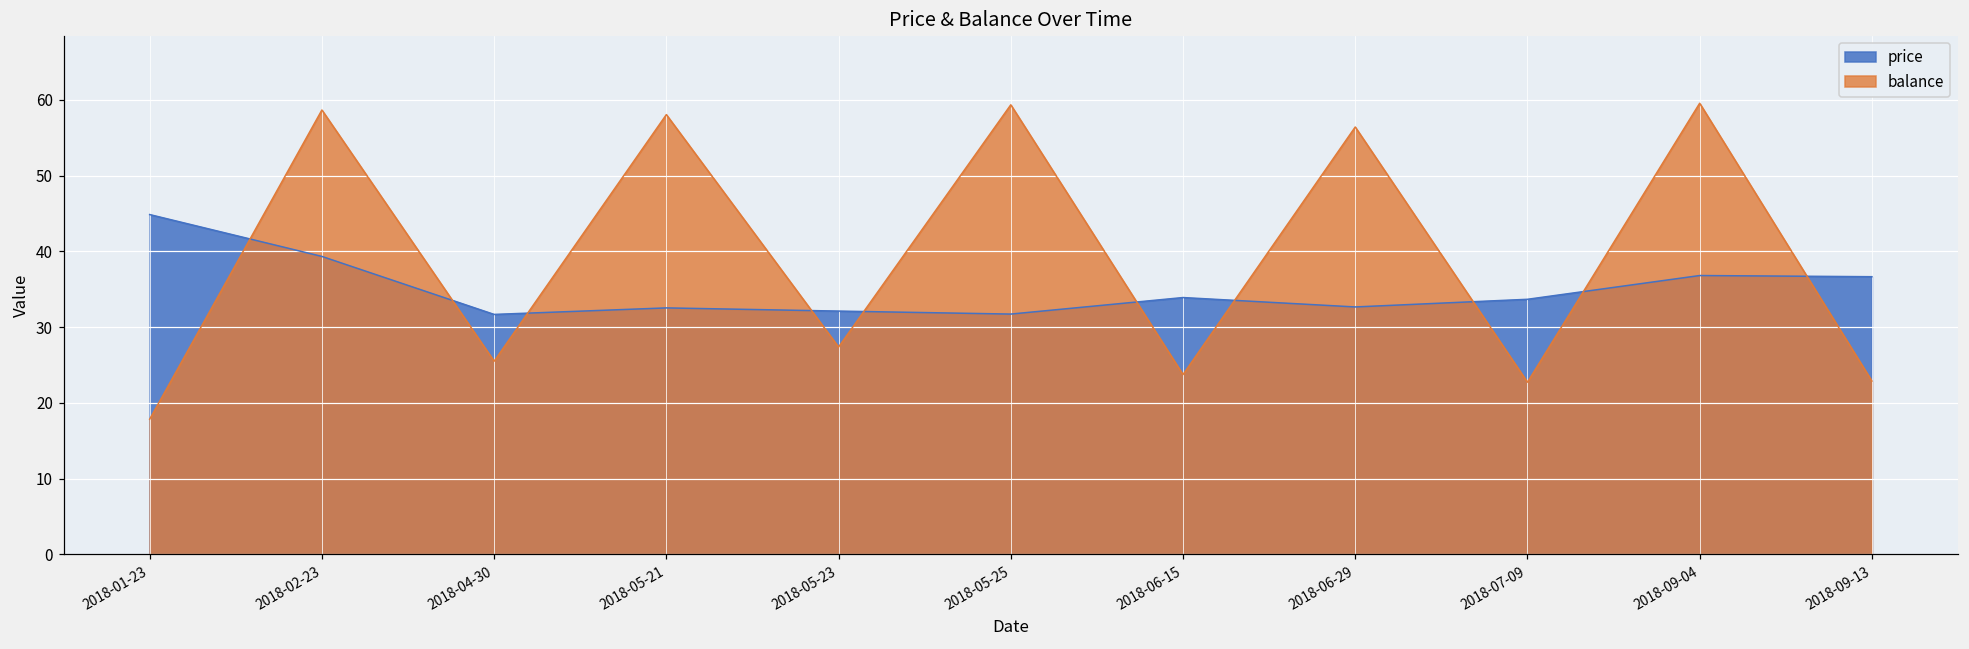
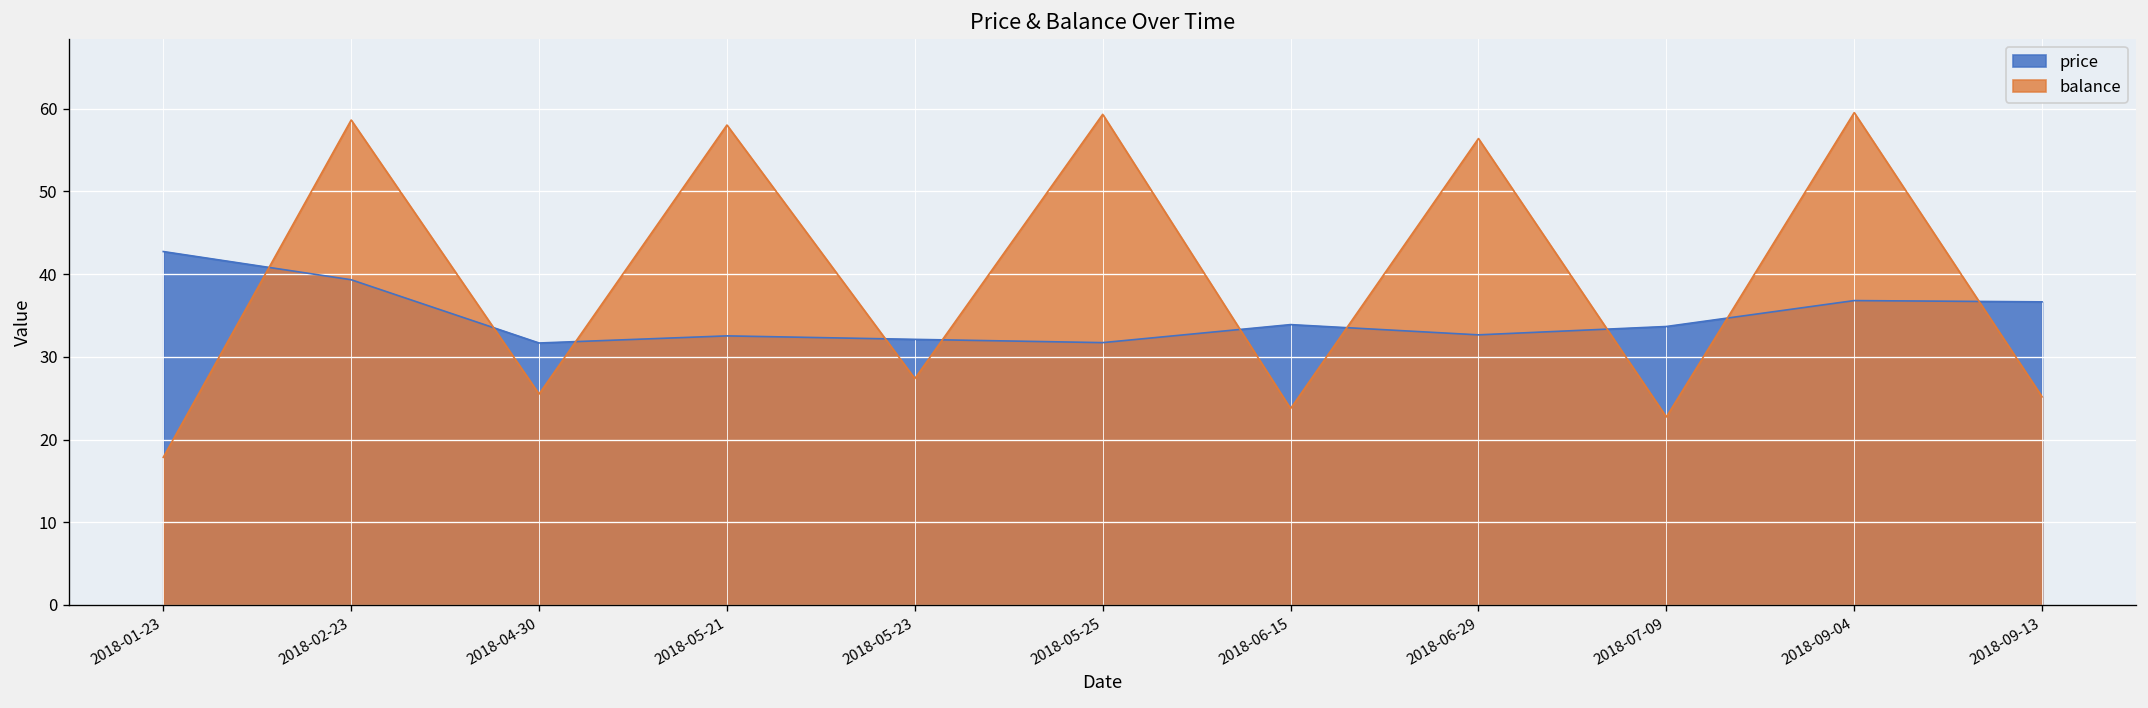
  {
    "price": {
-     "2018-01-23": 45,
+     "2018-01-23": 43,
      "2018-02-23": 39,
      "2018-04-30": 32,
      "2018-05-21": 33,
      "2018-05-23": 32,
      "2018-05-25": 32,
      "2018-06-15": 34,
      "2018-06-29": 33,
      "2018-07-09": 34,
      "2018-09-04": 37,
      "2018-09-13": 37
    },
    "balance": {
      "2018-01-23": 18,
      "2018-02-23": 59,
      "2018-04-30": 26,
      "2018-05-21": 58,
      "2018-05-23": 27,
      "2018-05-25": 59,
      "2018-06-15": 24,
      "2018-06-29": 56,
      "2018-07-09": 23,
      "2018-09-04": 60,
-     "2018-09-13": 23
+     "2018-09-13": 25
    }
  }
